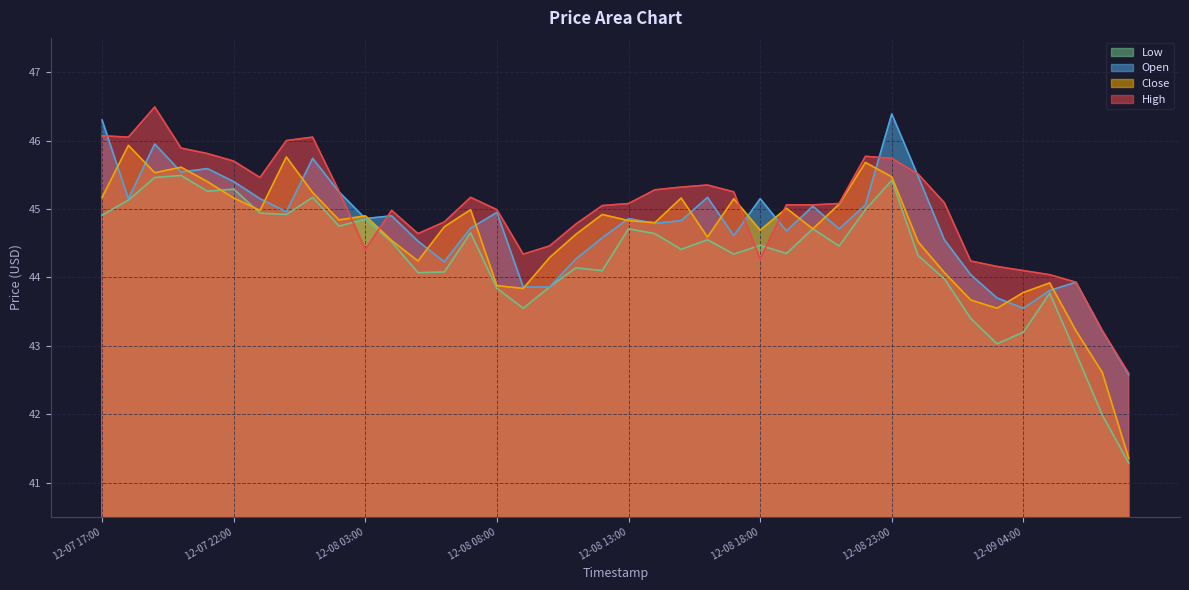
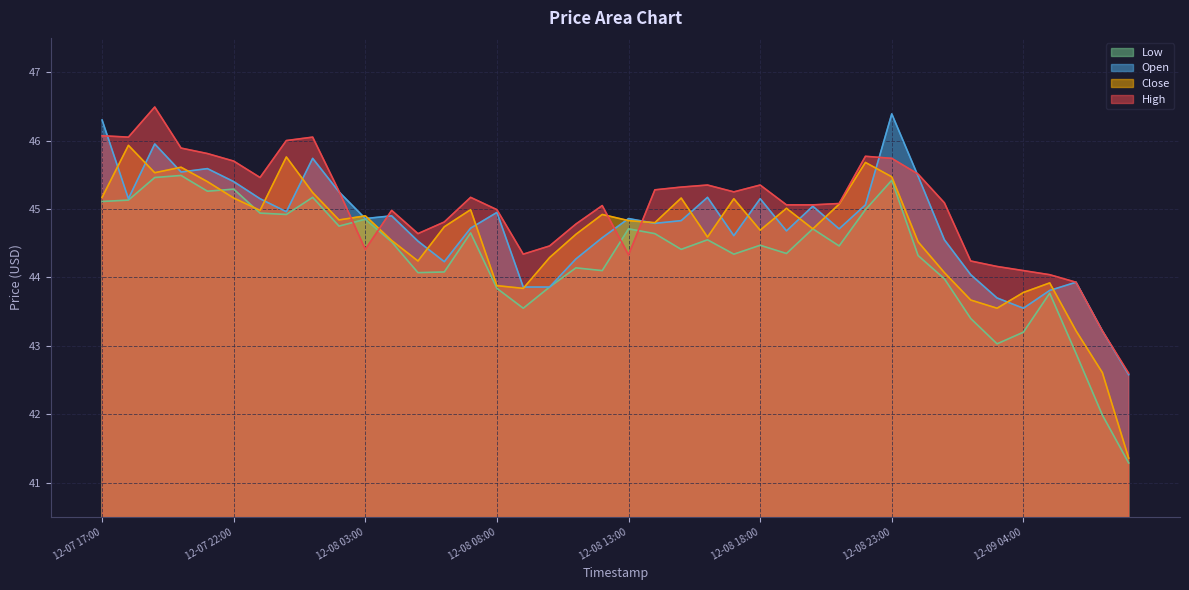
  {
    "Low": {
-     "12-07 17:00": 44.9,
+     "12-07 17:00": 45.1,
      "12-07 22:00": 45.3,
      "12-08 08:00": 43.8,
      "12-08 13:00": 44.7,
      "12-08 18:00": 44.5,
      "12-08 23:00": 45.4,
      "12-09 04:00": 43.2
    },
    "Open": {
      "12-07 17:00": 46.3,
      "12-07 22:00": 45.4,
      "12-08 08:00": 45.0,
      "12-08 18:00": 45.2,
      "12-08 23:00": 46.4,
      "12-09 04:00": 43.6
    },
    "Close": {
      "12-07 17:00": 45.2,
      "12-07 22:00": 45.2,
      "12-08 03:00": 44.9,
      "12-08 08:00": 43.9,
      "12-08 18:00": 44.7,
      "12-08 23:00": 45.5,
      "12-09 04:00": 43.8
    },
    "High": {
      "12-07 17:00": 46.1,
      "12-07 22:00": 45.7,
      "12-08 03:00": 44.4,
      "12-08 08:00": 45.0,
-     "12-08 13:00": 45.1,
-     "12-08 18:00": 44.3,
+     "12-08 13:00": 44.3,
+     "12-08 18:00": 45.4,
      "12-08 23:00": 45.7,
      "12-09 04:00": 44.1
    }
  }
